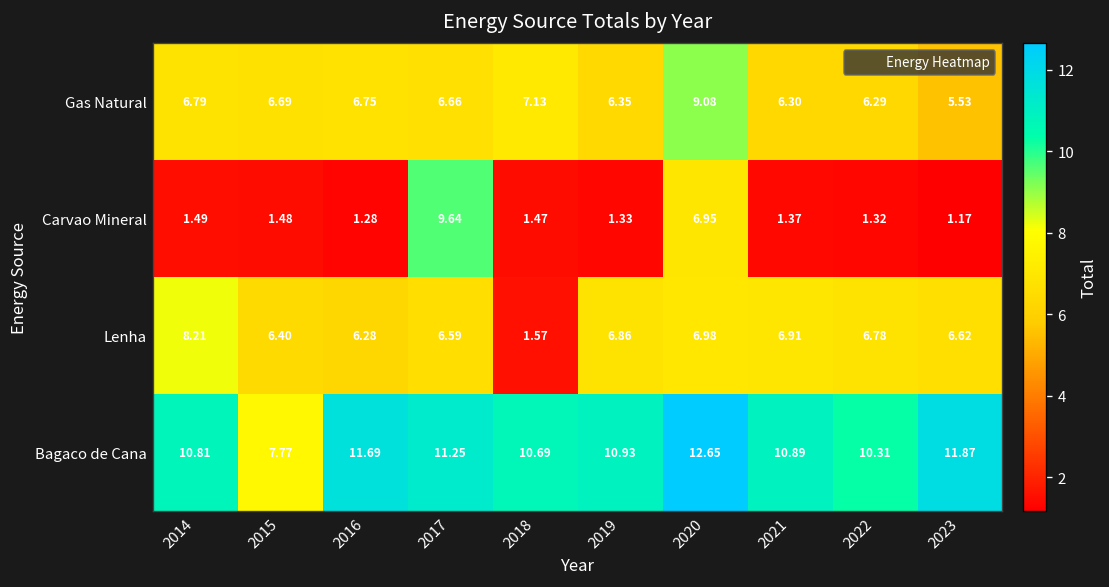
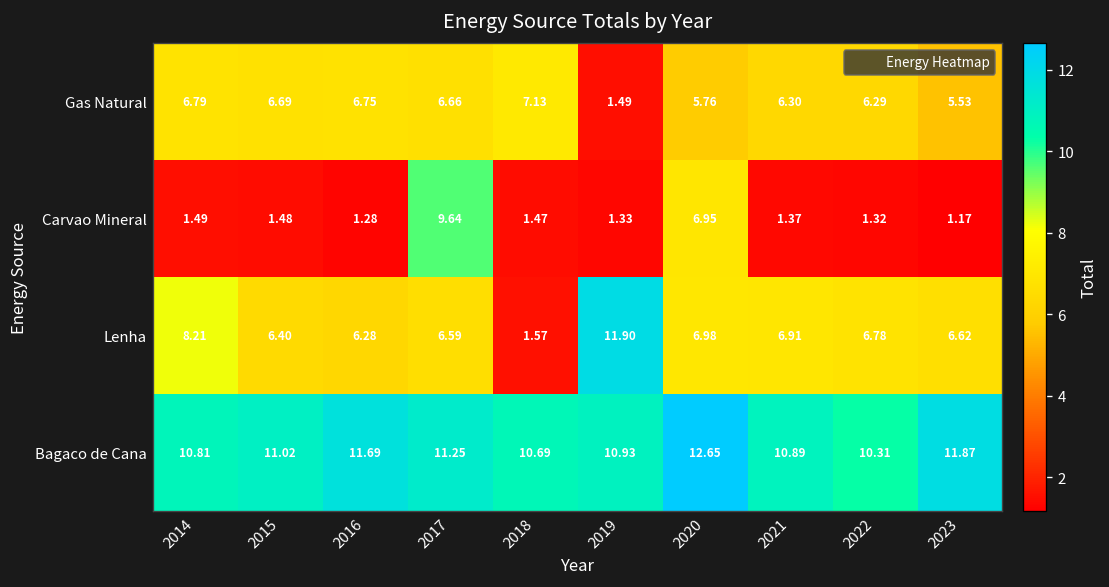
  {
    "Gas Natural": {
      "2014": 6.79,
      "2015": 6.69,
      "2016": 6.75,
      "2017": 6.66,
      "2018": 7.13,
-     "2019": 6.35,
-     "2020": 9.08,
+     "2019": 1.49,
+     "2020": 5.76,
      "2021": 6.30,
      "2022": 6.29,
      "2023": 5.53
    },
    "Carvao Mineral": {
      "2014": 1.49,
      "2015": 1.48,
      "2016": 1.28,
      "2017": 9.64,
      "2018": 1.47,
      "2019": 1.33,
      "2020": 6.95,
      "2021": 1.37,
      "2022": 1.32,
      "2023": 1.17
    },
    "Lenha": {
      "2014": 8.21,
      "2015": 6.40,
      "2016": 6.28,
      "2017": 6.59,
      "2018": 1.57,
-     "2019": 6.86,
+     "2019": 11.90,
      "2020": 6.98,
      "2021": 6.91,
      "2022": 6.78,
      "2023": 6.62
    },
    "Bagaco de Cana": {
      "2014": 10.81,
-     "2015": 7.77,
+     "2015": 11.02,
      "2016": 11.69,
      "2017": 11.25,
      "2018": 10.69,
      "2019": 10.93,
      "2020": 12.65,
      "2021": 10.89,
      "2022": 10.31,
      "2023": 11.87
    }
  }
